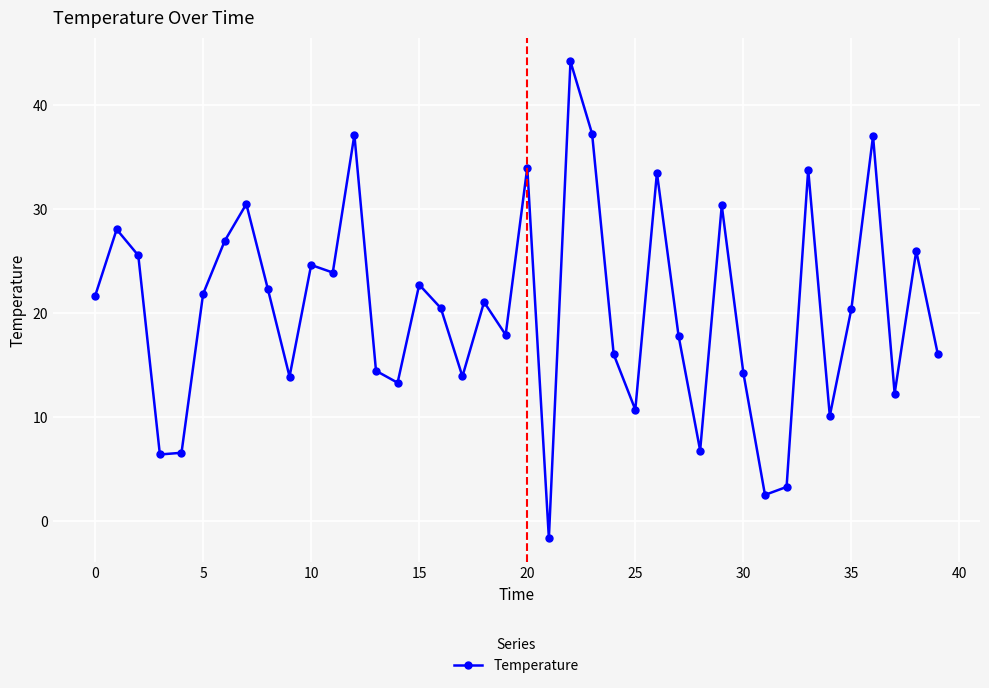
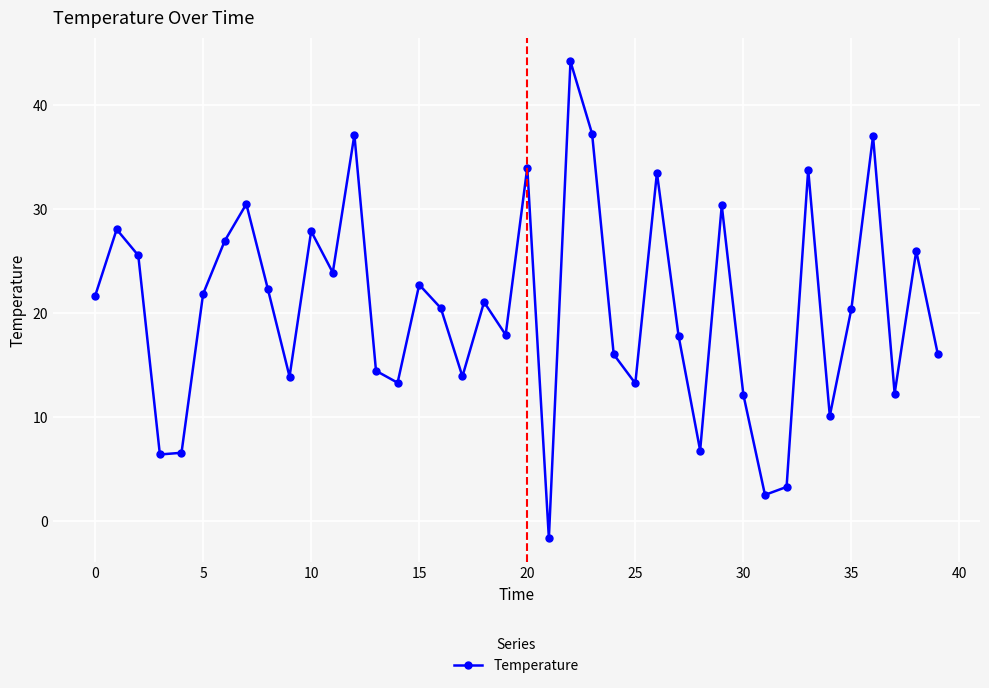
  {
    "0": 21.6,
    "5": 21.9,
-   "10": 24.6,
+   "10": 27.9,
    "15": 22.8,
    "20": 34.0,
-   "25": 10.7,
-   "30": 14.3,
+   "25": 13.3,
+   "30": 12.2,
    "35": 20.4
  }
